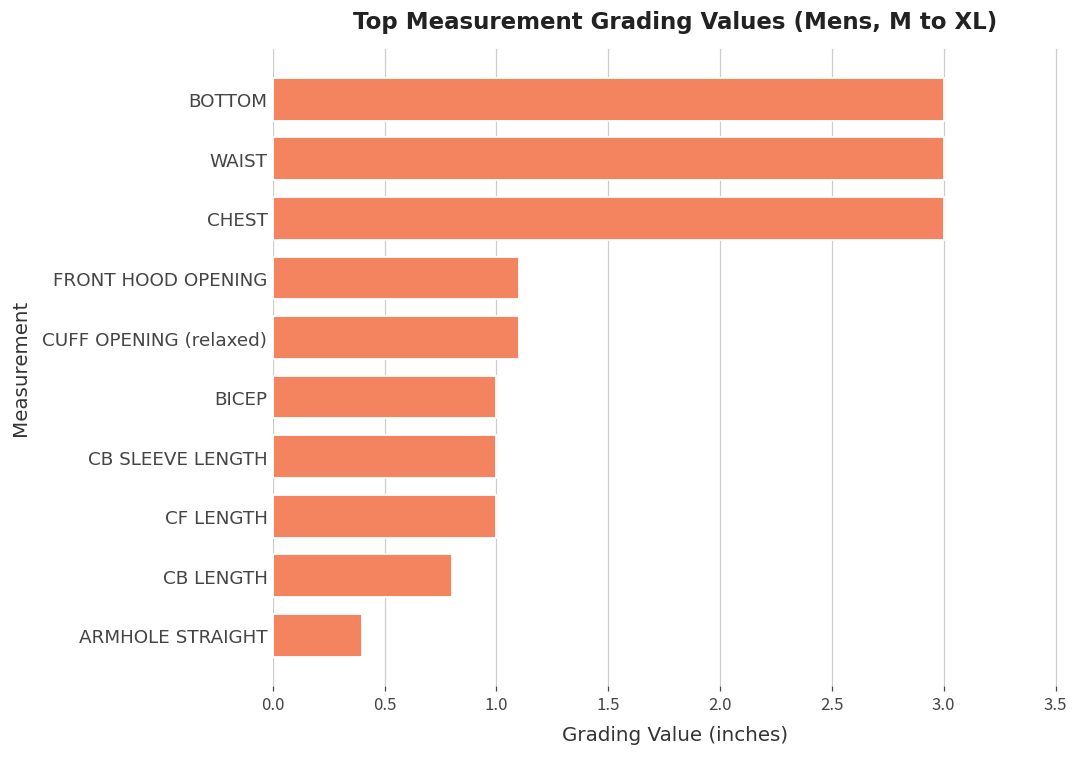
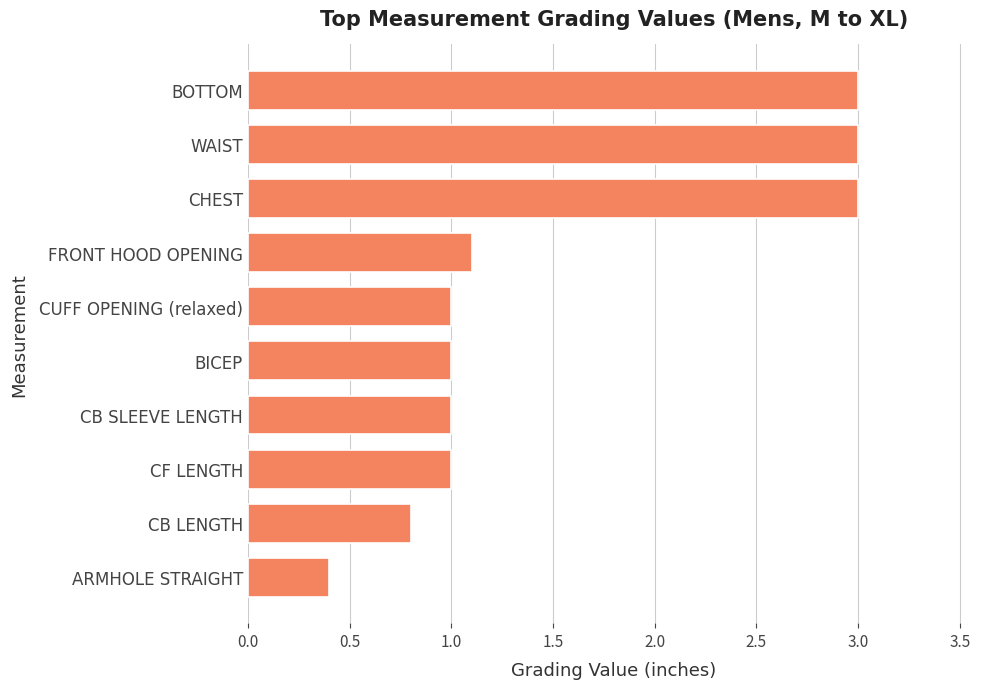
  {
    "BOTTOM": 3.0,
    "WAIST": 3.0,
    "CHEST": 3.0,
    "FRONT HOOD OPENING": 1.1,
-   "CUFF OPENING (relaxed)": 1.1,
+   "CUFF OPENING (relaxed)": 1.0,
    "BICEP": 1.0,
    "CB SLEEVE LENGTH": 1.0,
    "CF LENGTH": 1.0,
    "CB LENGTH": 0.8,
    "ARMHOLE STRAIGHT": 0.4
  }
